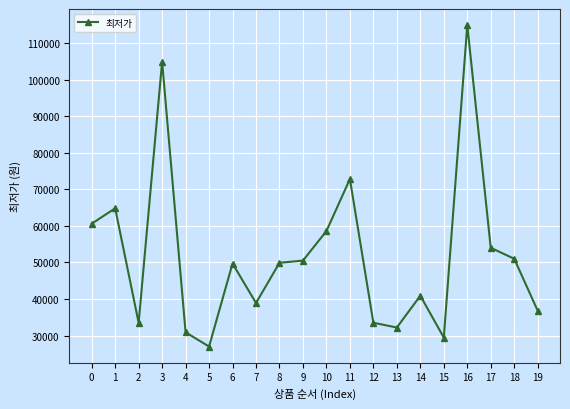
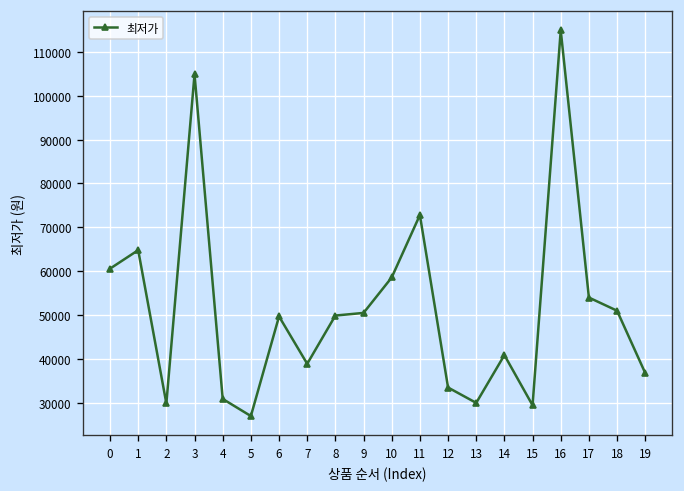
  {
    "0": 61000,
    "1": 65000,
-   "2": 34000,
+   "2": 30000,
    "3": 105000,
    "4": 31000,
    "5": 27000,
    "6": 50000,
    "7": 39000,
    "8": 50000,
    "9": 51000,
    "10": 59000,
    "11": 73000,
    "12": 34000,
-   "13": 32000,
+   "13": 30000,
    "14": 41000,
    "15": 29000,
    "16": 115000,
    "17": 54000,
    "18": 51000,
    "19": 37000
  }
